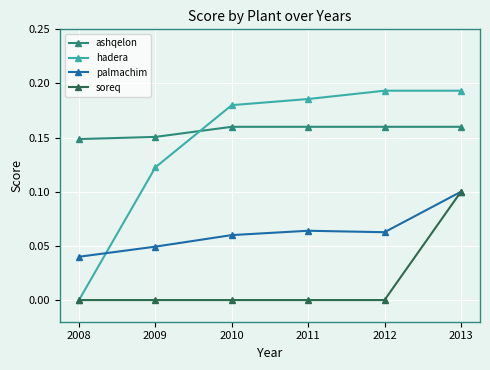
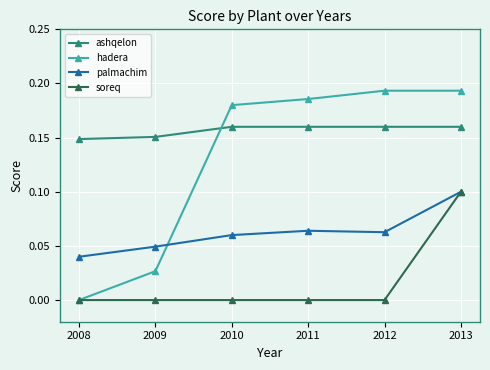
  {
    "hadera": {
-     "2009": 0.123,
+     "2009": 0.027,
      "2010": 0.180,
      "2011": 0.186,
      "2012": 0.193,
      "2013": 0.193
    }
  }
